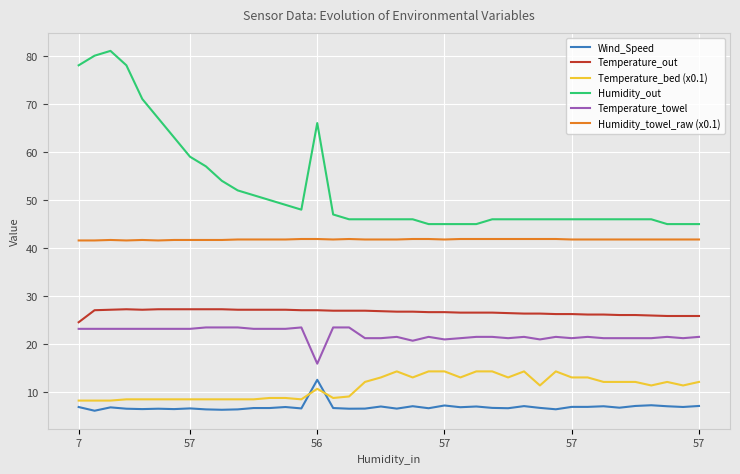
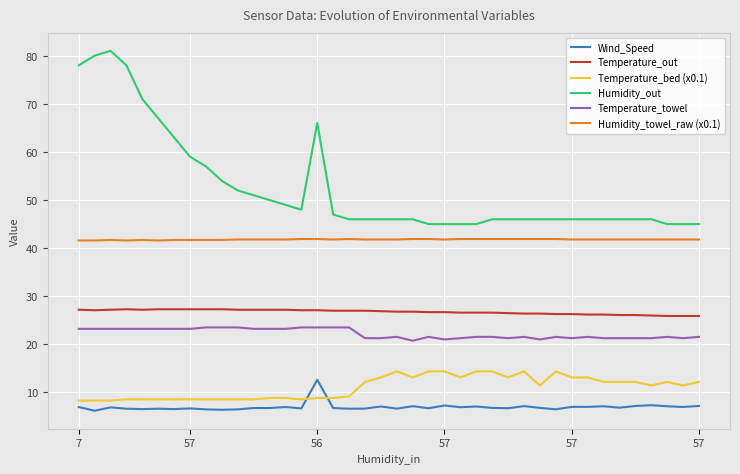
  {
    "Wind_Speed": {
      "7": 7,
      "56": 13
    },
    "Temperature_out": {
-     "7": 25,
+     "7": 27,
      "56": 27
    },
    "Temperature_bed (x0.1)": {
      "7": 8,
-     "56": 11
+     "56": 9
    },
    "Humidity_out": {
      "7": 78,
      "56": 66
    },
    "Temperature_towel": {
      "7": 23,
-     "56": 16
+     "56": 24
    },
    "Humidity_towel_raw (x0.1)": {
      "7": 42,
      "56": 42
    }
  }
